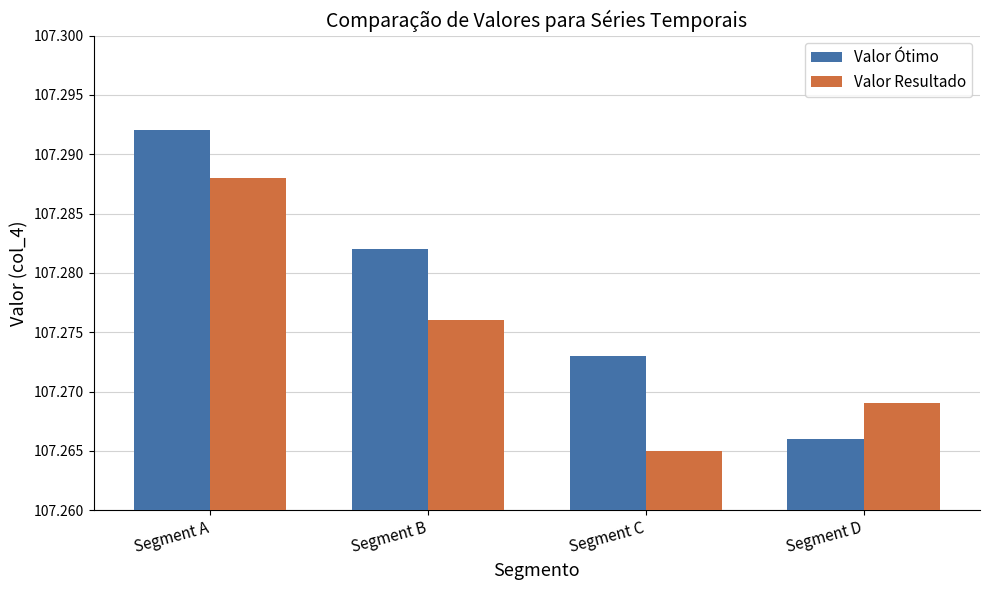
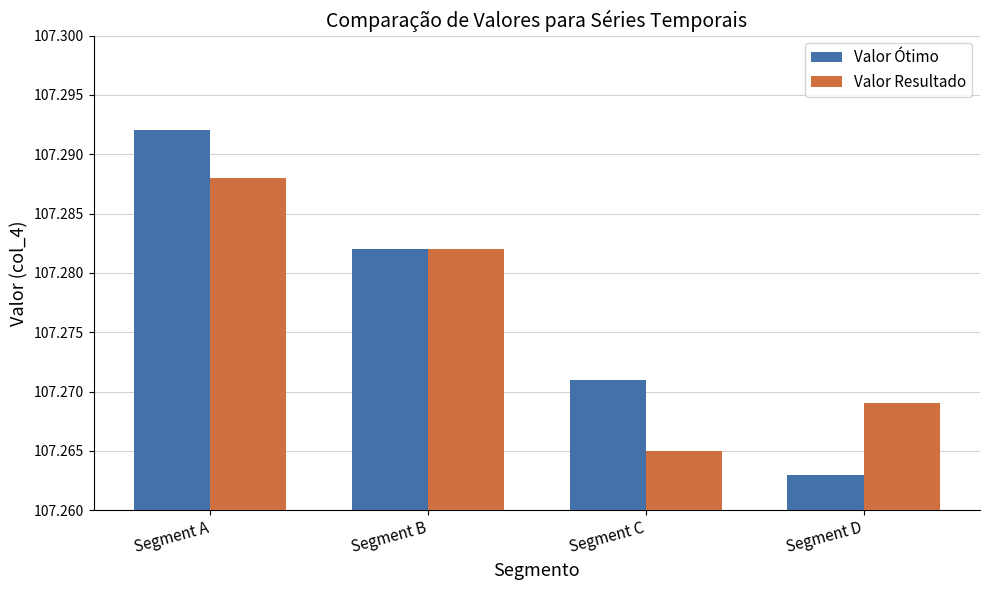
  {
    "Valor Ótimo": {
      "Segment A": 107.292,
      "Segment B": 107.282,
-     "Segment C": 107.273,
-     "Segment D": 107.266
+     "Segment C": 107.271,
+     "Segment D": 107.263
    },
    "Valor Resultado": {
      "Segment A": 107.288,
-     "Segment B": 107.276,
+     "Segment B": 107.282,
      "Segment C": 107.265,
      "Segment D": 107.269
    }
  }
